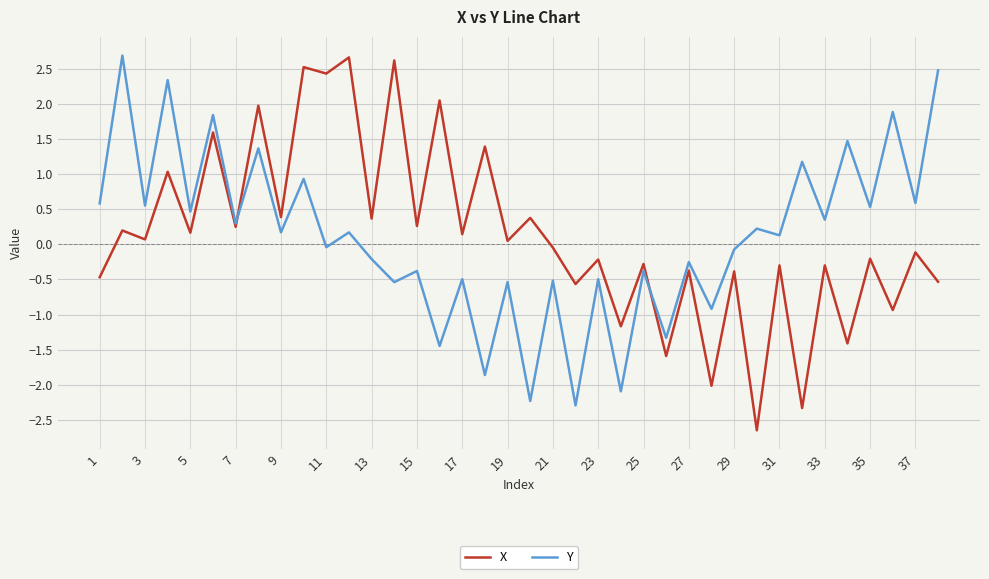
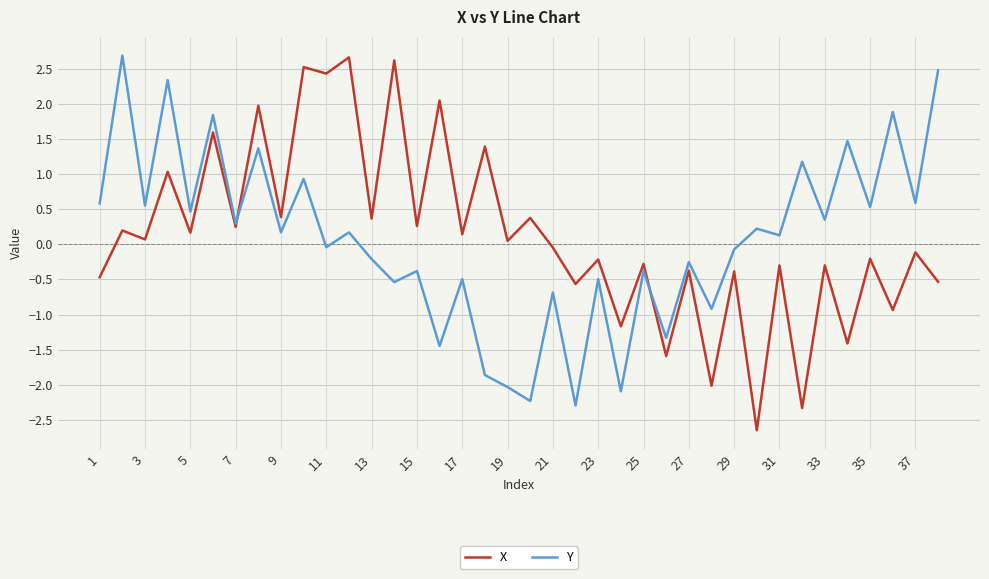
  {
    "X": {
      "1": -0.5,
      "3": 0.1,
      "5": 0.2,
      "7": 0.2,
      "9": 0.4,
      "11": 2.4,
      "13": 0.4,
      "15": 0.3,
      "17": 0.1,
      "19": 0.0,
      "21": 0.0,
      "23": -0.2,
      "25": -0.3,
      "27": -0.4,
      "29": -0.4,
      "31": -0.3,
      "33": -0.3,
      "35": -0.2,
      "37": -0.1
    },
    "Y": {
      "1": 0.6,
      "3": 0.6,
      "5": 0.5,
      "7": 0.3,
      "9": 0.2,
      "11": 0.0,
      "13": -0.2,
      "15": -0.4,
      "17": -0.5,
-     "19": -0.5,
-     "21": -0.5,
+     "19": -2.0,
+     "21": -0.7,
      "23": -0.5,
      "25": -0.4,
      "27": -0.3,
      "29": -0.1,
      "31": 0.1,
      "33": 0.3,
      "35": 0.5,
      "37": 0.6
    }
  }
